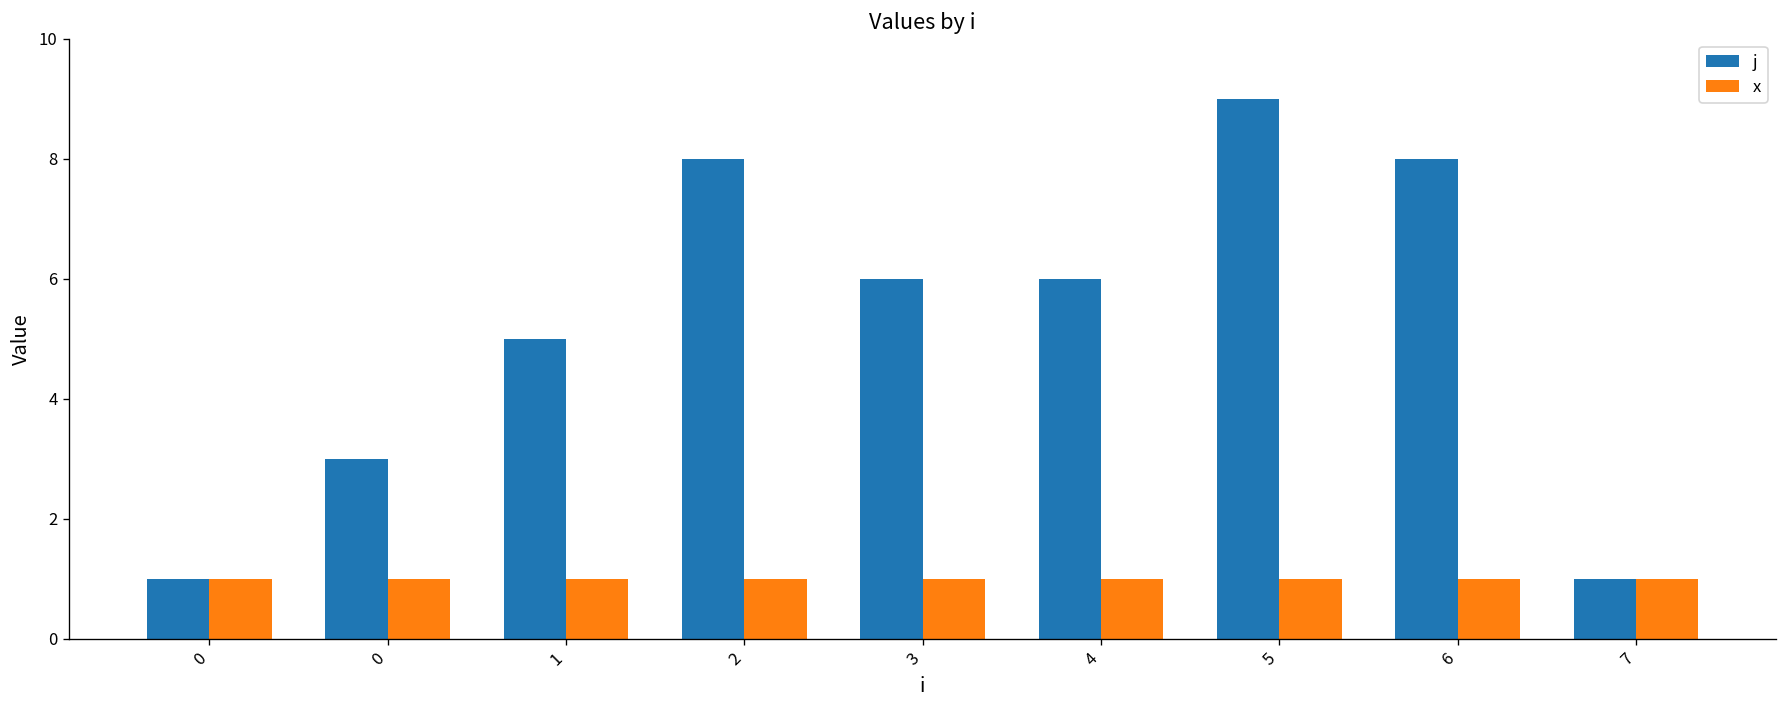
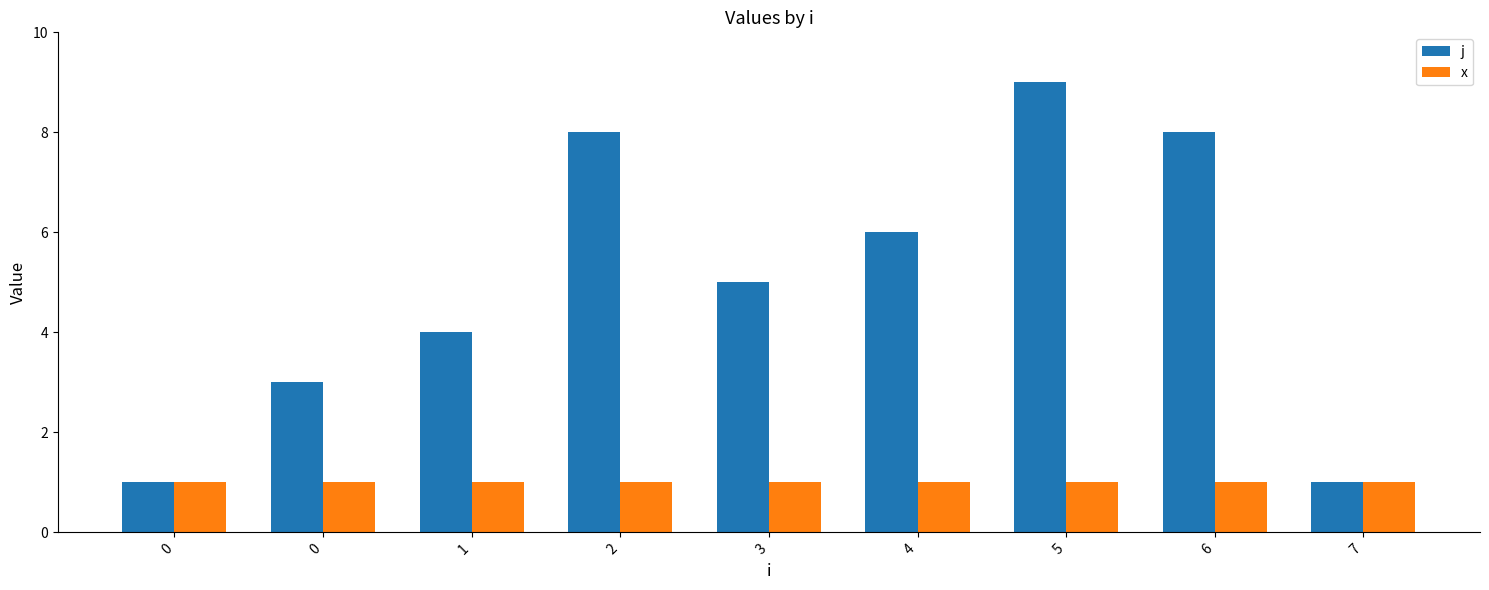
  {
    "j": {
-     "1": 5,
+     "1": 4,
      "2": 8,
-     "3": 6,
+     "3": 5,
      "4": 6,
      "5": 9,
      "6": 8,
      "7": 1
    },
    "x": {
      "1": 1,
      "2": 1,
      "3": 1,
      "4": 1,
      "5": 1,
      "6": 1,
      "7": 1
    }
  }
